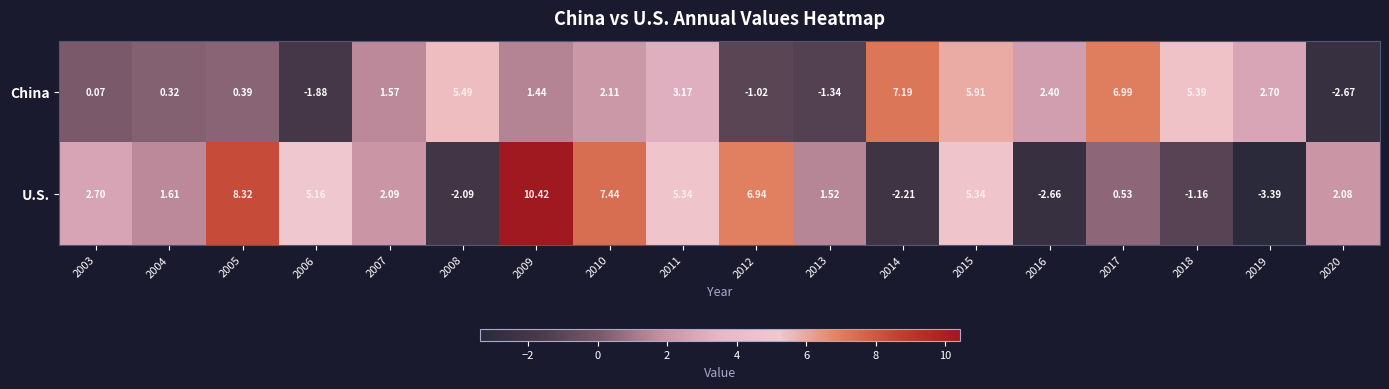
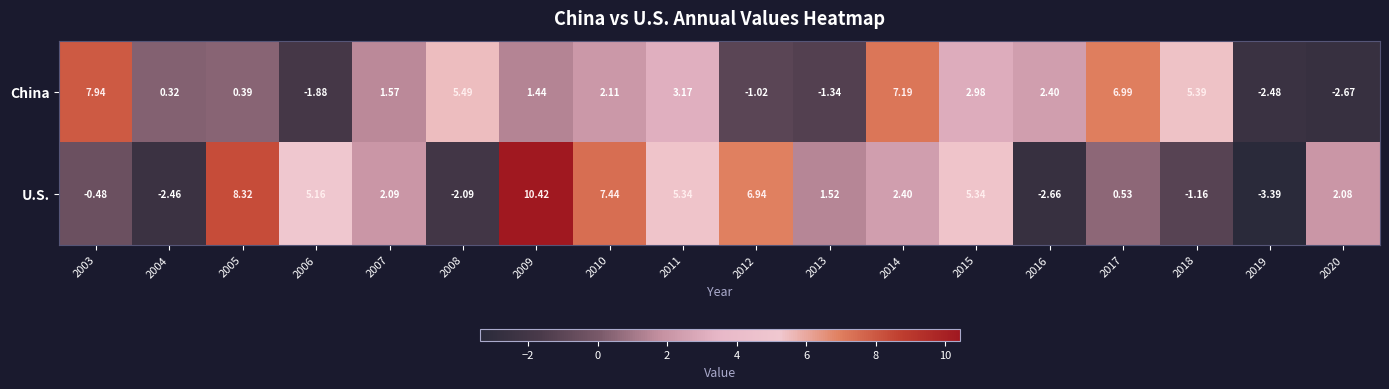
  {
    "China": {
-     "2003": 0.07,
+     "2003": 7.94,
      "2004": 0.32,
      "2005": 0.39,
      "2006": -1.88,
      "2007": 1.57,
      "2008": 5.49,
      "2009": 1.44,
      "2010": 2.11,
      "2011": 3.17,
      "2012": -1.02,
      "2013": -1.34,
      "2014": 7.19,
-     "2015": 5.91,
+     "2015": 2.98,
      "2016": 2.40,
      "2017": 6.99,
-     "2019": 2.70,
+     "2019": -2.48,
      "2020": -2.67
    },
    "U.S.": {
-     "2003": 2.70,
-     "2004": 1.61,
+     "2003": -0.48,
+     "2004": -2.46,
      "2005": 8.32,
      "2007": 2.09,
      "2008": -2.09,
      "2009": 10.42,
      "2010": 7.44,
      "2012": 6.94,
      "2013": 1.52,
-     "2014": -2.21,
+     "2014": 2.40,
      "2016": -2.66,
      "2017": 0.53,
      "2018": -1.16,
      "2019": -3.39,
      "2020": 2.08
    }
  }
